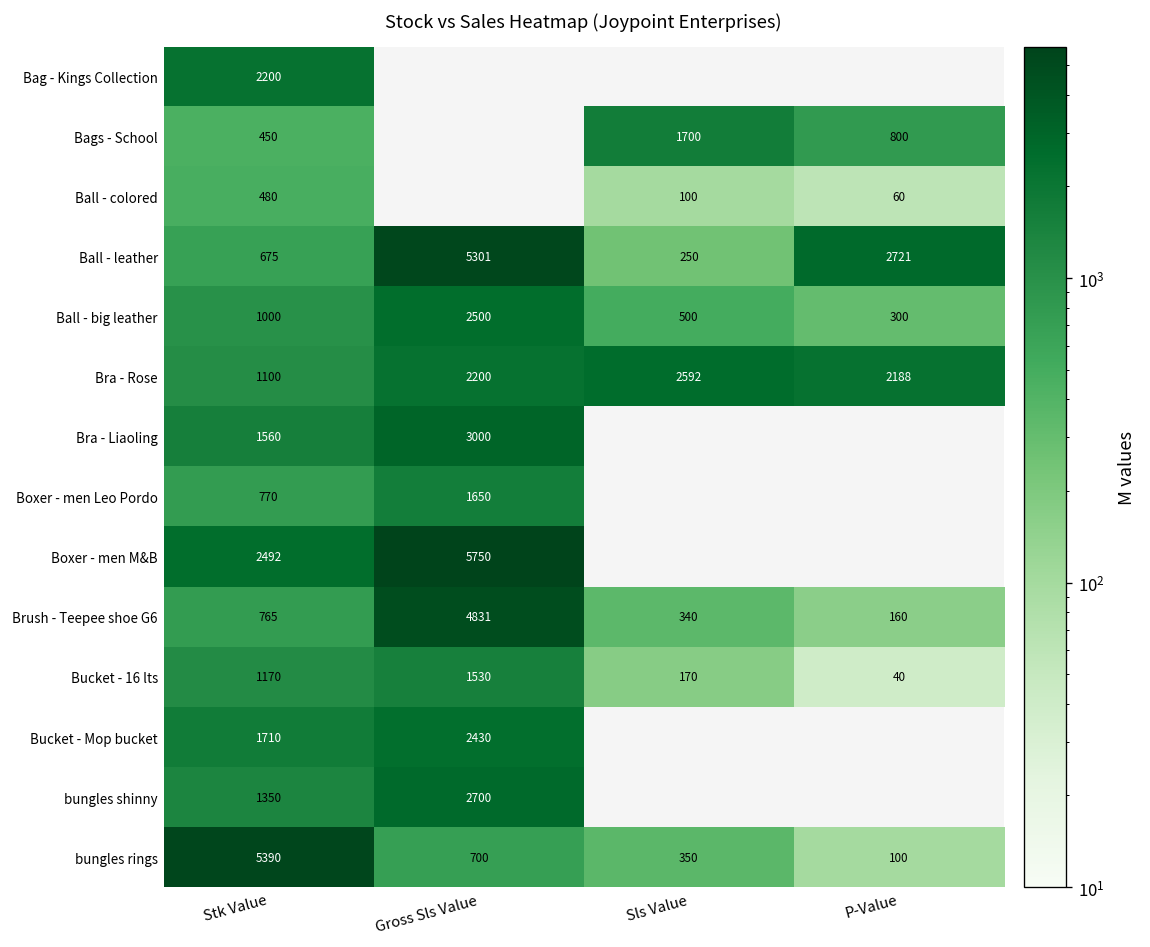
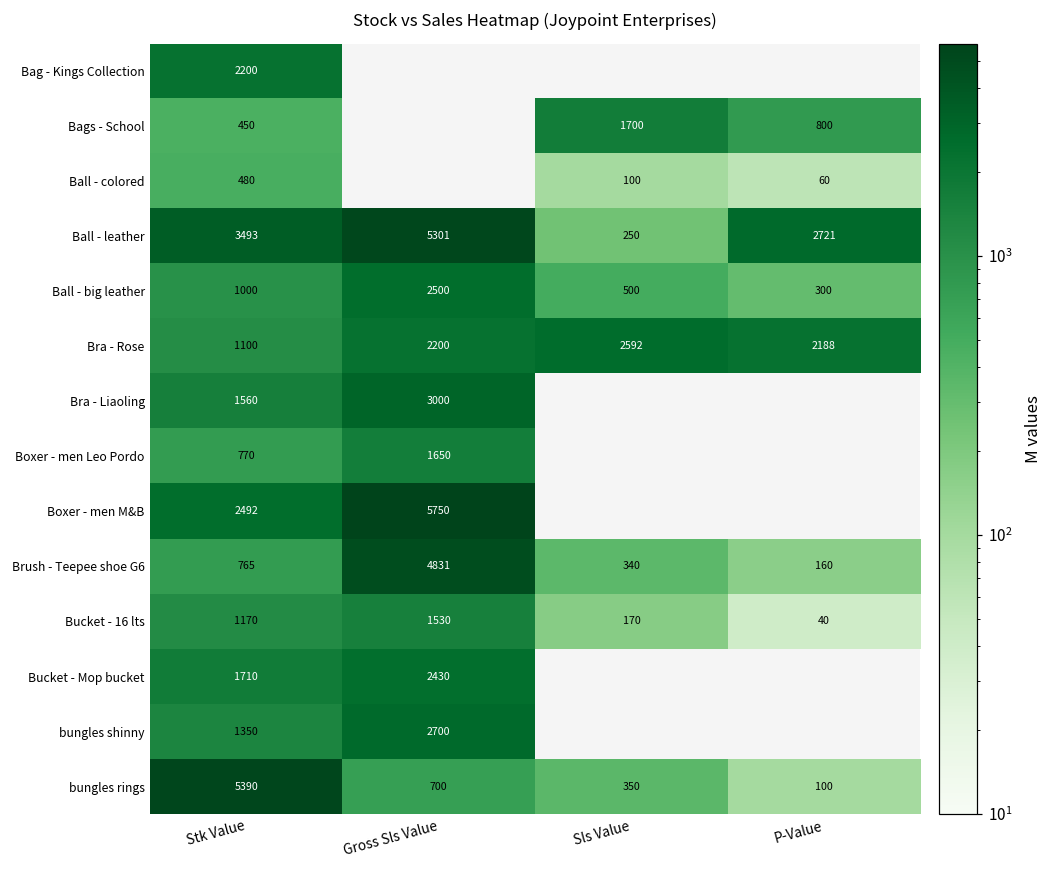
  {
    "Bag - Kings Collection": {
      "Stk Value": 2200
    },
    "Bags - School": {
      "Stk Value": 450,
      "Sls Value": 1700,
      "P-Value": 800
    },
    "Ball - colored": {
      "Stk Value": 480,
      "Sls Value": 100,
      "P-Value": 60
    },
    "Ball - leather": {
-     "Stk Value": 675,
+     "Stk Value": 3493,
      "Gross Sls Value": 5301,
      "Sls Value": 250,
      "P-Value": 2721
    },
    "Ball - big leather": {
      "Stk Value": 1000,
      "Gross Sls Value": 2500,
      "Sls Value": 500,
      "P-Value": 300
    },
    "Bra - Rose": {
      "Stk Value": 1100,
      "Gross Sls Value": 2200,
      "Sls Value": 2592,
      "P-Value": 2188
    },
    "Bra - Liaoling": {
      "Stk Value": 1560,
      "Gross Sls Value": 3000
    },
    "Boxer - men Leo Pordo": {
      "Stk Value": 770,
      "Gross Sls Value": 1650
    },
    "Boxer - men M&B": {
      "Stk Value": 2492,
      "Gross Sls Value": 5750
    },
    "Brush - Teepee shoe G6": {
      "Stk Value": 765,
      "Gross Sls Value": 4831,
      "Sls Value": 340,
      "P-Value": 160
    },
    "Bucket - 16 lts": {
      "Stk Value": 1170,
      "Gross Sls Value": 1530,
      "Sls Value": 170,
      "P-Value": 40
    },
    "Bucket - Mop bucket": {
      "Stk Value": 1710,
      "Gross Sls Value": 2430
    },
    "bungles shinny": {
      "Stk Value": 1350,
      "Gross Sls Value": 2700
    },
    "bungles rings": {
      "Stk Value": 5390,
      "Gross Sls Value": 700,
      "Sls Value": 350,
      "P-Value": 100
    }
  }
